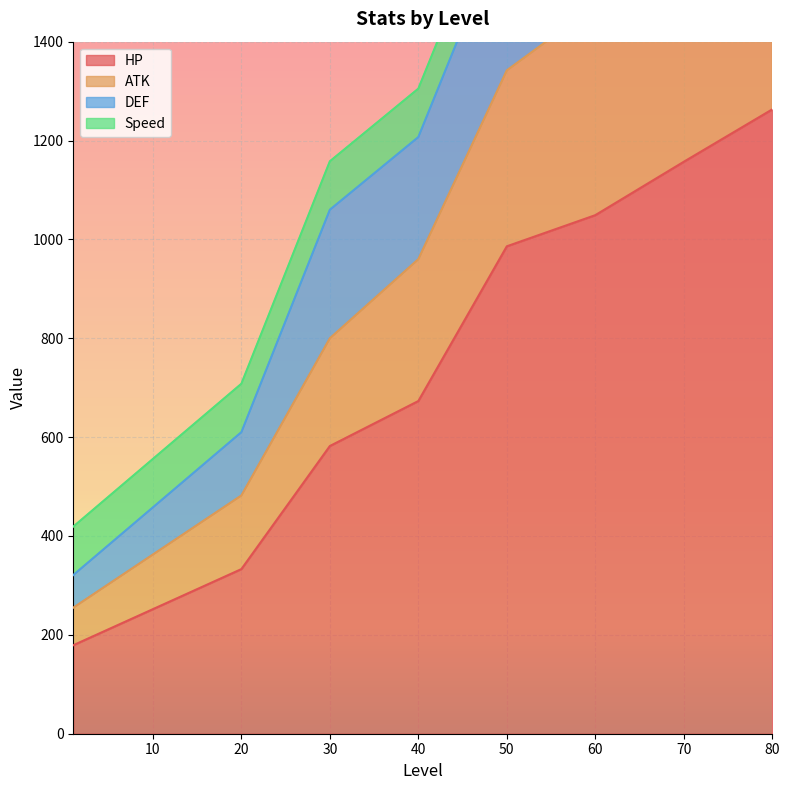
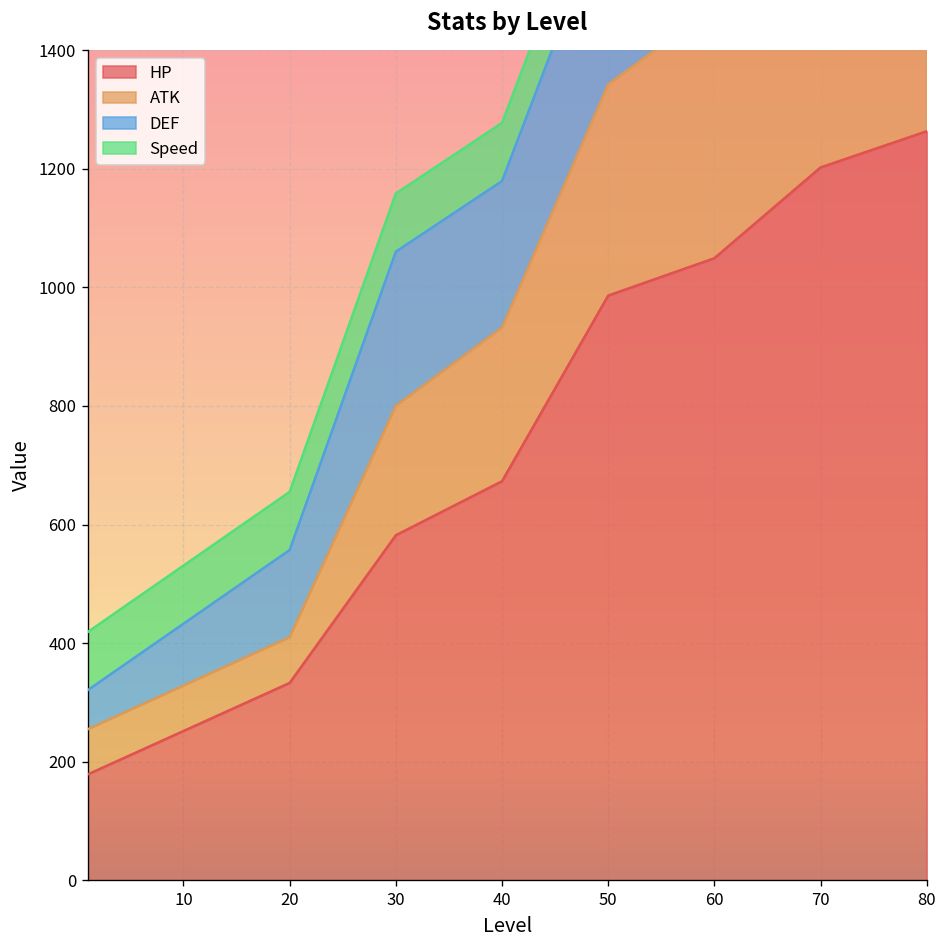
  {
    "HP": {
      "20": 330,
      "30": 580,
      "40": 670,
      "50": 990,
      "60": 1050,
-     "70": 1160,
+     "70": 1200,
      "80": 1260
    },
    "ATK": {
-     "20": 150,
+     "20": 80,
      "30": 220,
-     "40": 290,
+     "40": 260,
      "50": 360
    },
    "DEF": {
-     "20": 130,
+     "20": 150,
      "30": 260,
      "40": 250
    },
    "Speed": {
      "20": 100,
      "30": 100,
      "40": 100
    }
  }
